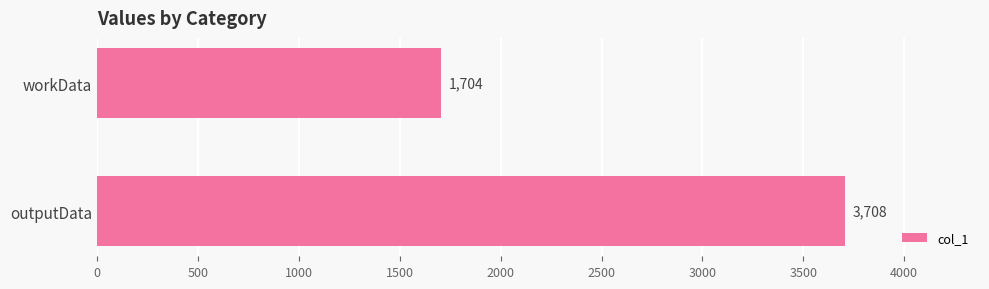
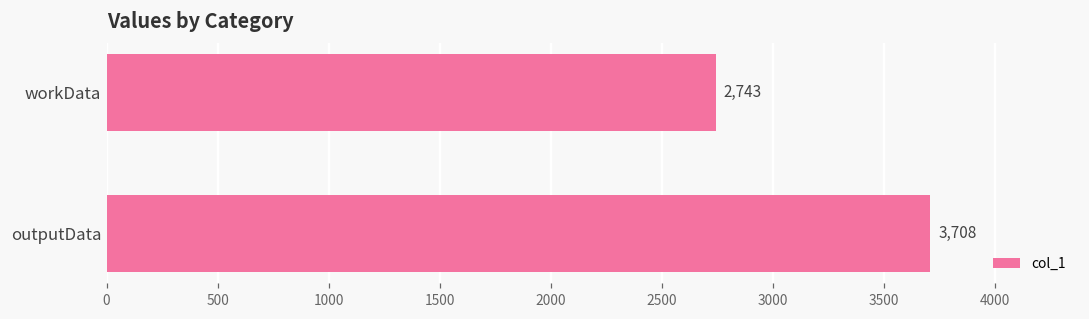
  {
-   "workData": "1,704",
+   "workData": "2,743",
    "outputData": "3,708"
  }
